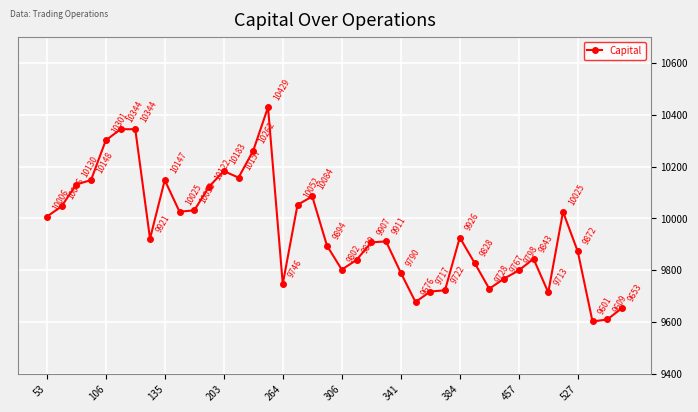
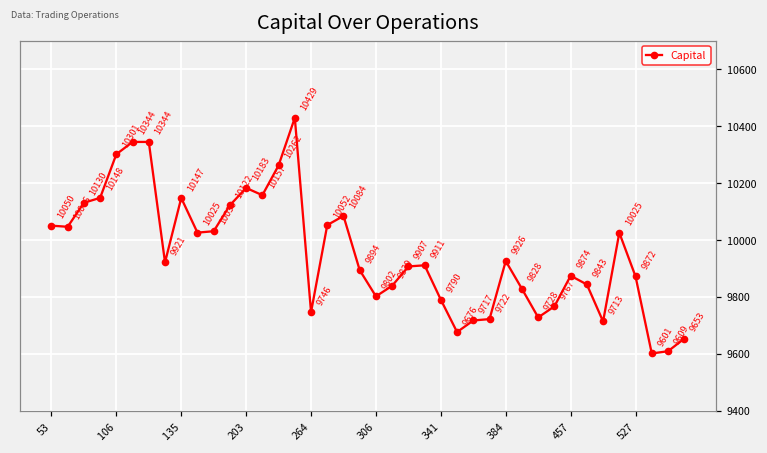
  {
-   "53": 10006,
+   "53": 10050,
    "135": 10147,
    "264": 9746,
    "341": 9790,
    "384": 9926,
-   "457": 9798,
+   "457": 9874,
    "527": 9872
  }
